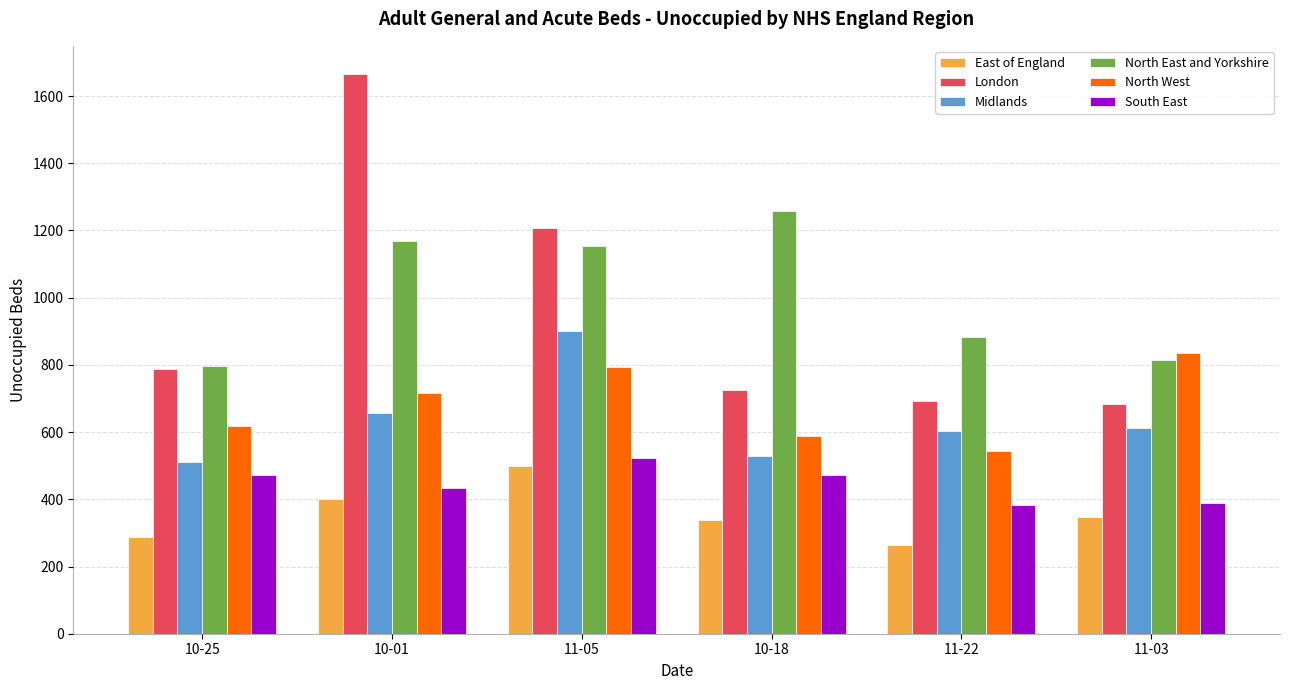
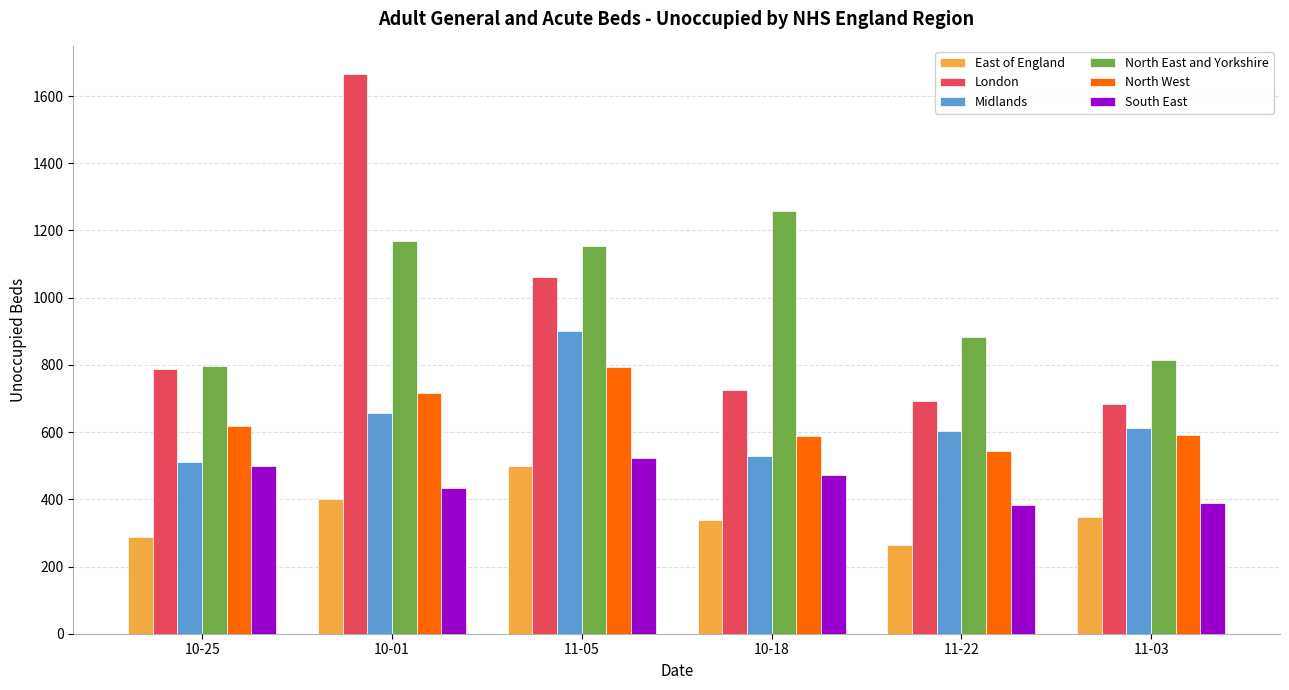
  {
    "East of England": {
      "10-25": 290,
      "10-01": 400,
      "11-05": 500,
      "10-18": 340,
      "11-22": 270,
      "11-03": 350
    },
    "London": {
      "10-25": 790,
      "10-01": 1670,
-     "11-05": 1210,
+     "11-05": 1060,
      "10-18": 730,
      "11-22": 690,
      "11-03": 690
    },
    "Midlands": {
      "10-25": 510,
      "10-01": 660,
      "11-05": 900,
      "10-18": 530,
      "11-22": 600,
      "11-03": 610
    },
    "North East and Yorkshire": {
      "10-25": 800,
      "10-01": 1170,
      "11-05": 1160,
      "10-18": 1260,
      "11-22": 880,
      "11-03": 820
    },
    "North West": {
      "10-25": 620,
      "10-01": 720,
      "11-05": 790,
      "10-18": 590,
      "11-22": 550,
-     "11-03": 840
+     "11-03": 590
    },
    "South East": {
-     "10-25": 470,
+     "10-25": 500,
      "10-01": 440,
      "11-05": 520,
      "10-18": 470,
      "11-22": 380,
      "11-03": 390
    }
  }
